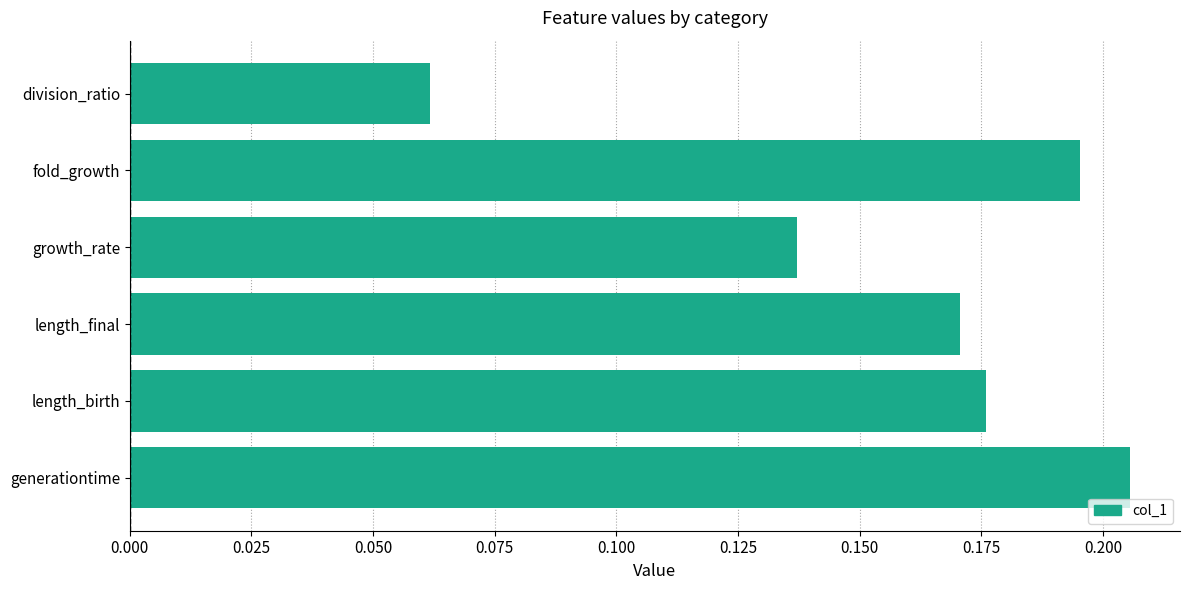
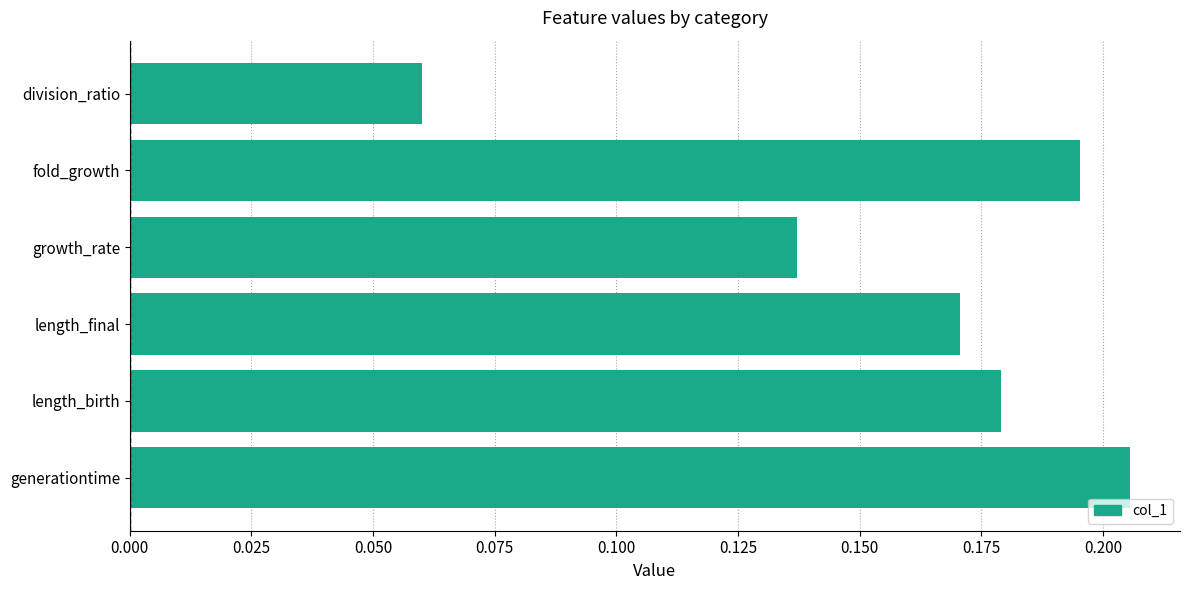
  {
-   "division_ratio": 0.062,
+   "division_ratio": 0.060,
    "fold_growth": 0.195,
    "growth_rate": 0.137,
    "length_final": 0.171,
-   "length_birth": 0.176,
+   "length_birth": 0.179,
    "generationtime": 0.206
  }
